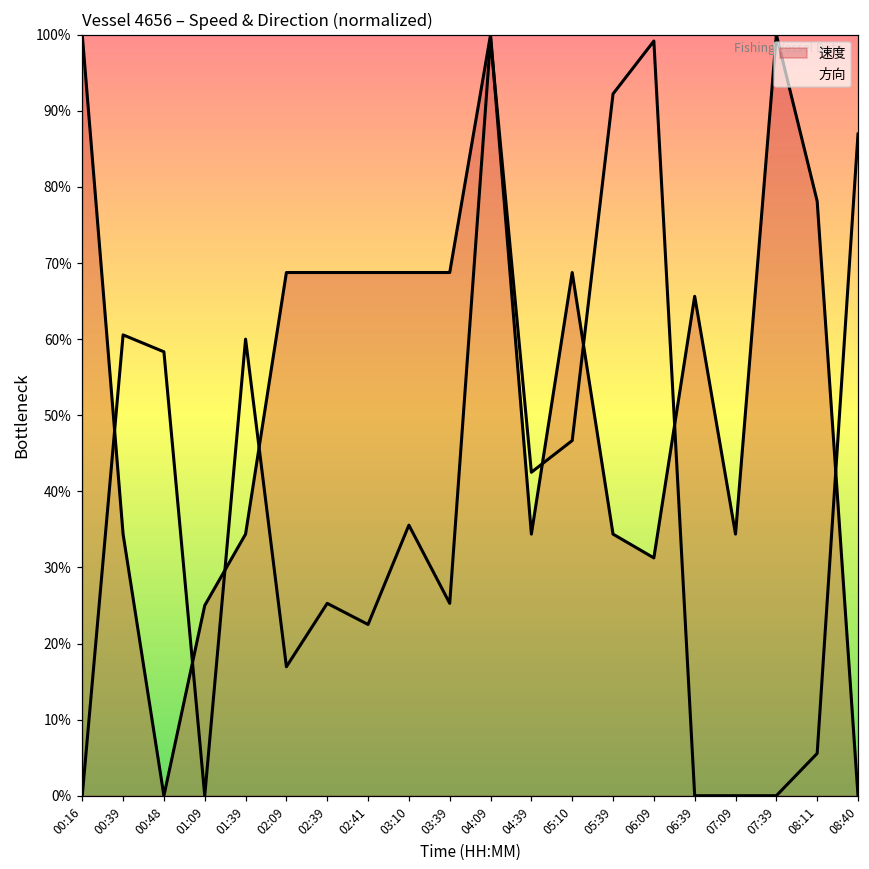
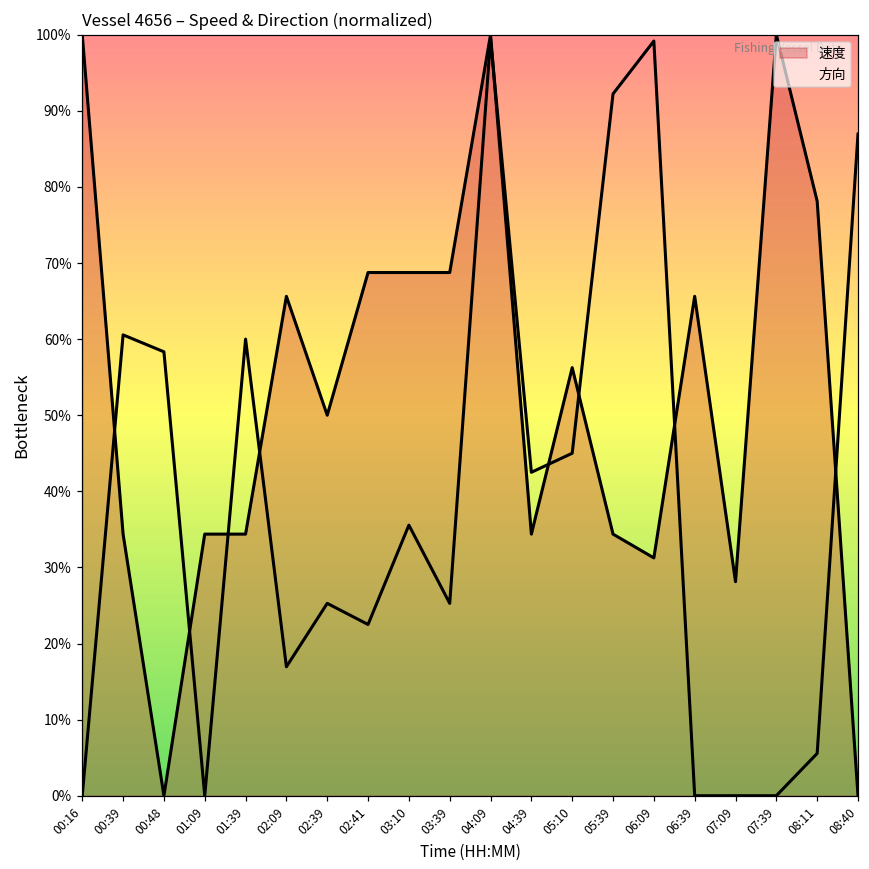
  {
    "速度": {
      "00:16": "100%",
      "00:39": "34%",
      "00:48": "0%",
-     "01:09": "25%",
+     "01:09": "34%",
      "01:39": "34%",
-     "02:09": "69%",
-     "02:39": "69%",
+     "02:09": "66%",
+     "02:39": "50%",
      "02:41": "69%",
      "03:10": "69%",
      "03:39": "69%",
      "04:09": "100%",
      "04:39": "34%",
-     "05:10": "69%",
+     "05:10": "56%",
      "05:39": "34%",
      "06:09": "31%",
      "06:39": "66%",
-     "07:09": "34%",
+     "07:09": "28%",
      "07:39": "100%",
      "08:11": "78%",
      "08:40": "0%"
    },
    "方向": {
      "00:16": "0%",
      "00:39": "61%",
      "00:48": "58%",
      "01:09": "0%",
      "01:39": "60%",
      "02:09": "17%",
      "02:39": "25%",
      "02:41": "23%",
      "03:10": "36%",
      "03:39": "25%",
      "04:09": "99%",
      "04:39": "43%",
-     "05:10": "47%",
+     "05:10": "45%",
      "05:39": "92%",
      "06:09": "99%",
      "06:39": "0%",
      "07:09": "0%",
      "07:39": "0%",
      "08:11": "6%",
      "08:40": "87%"
    }
  }
